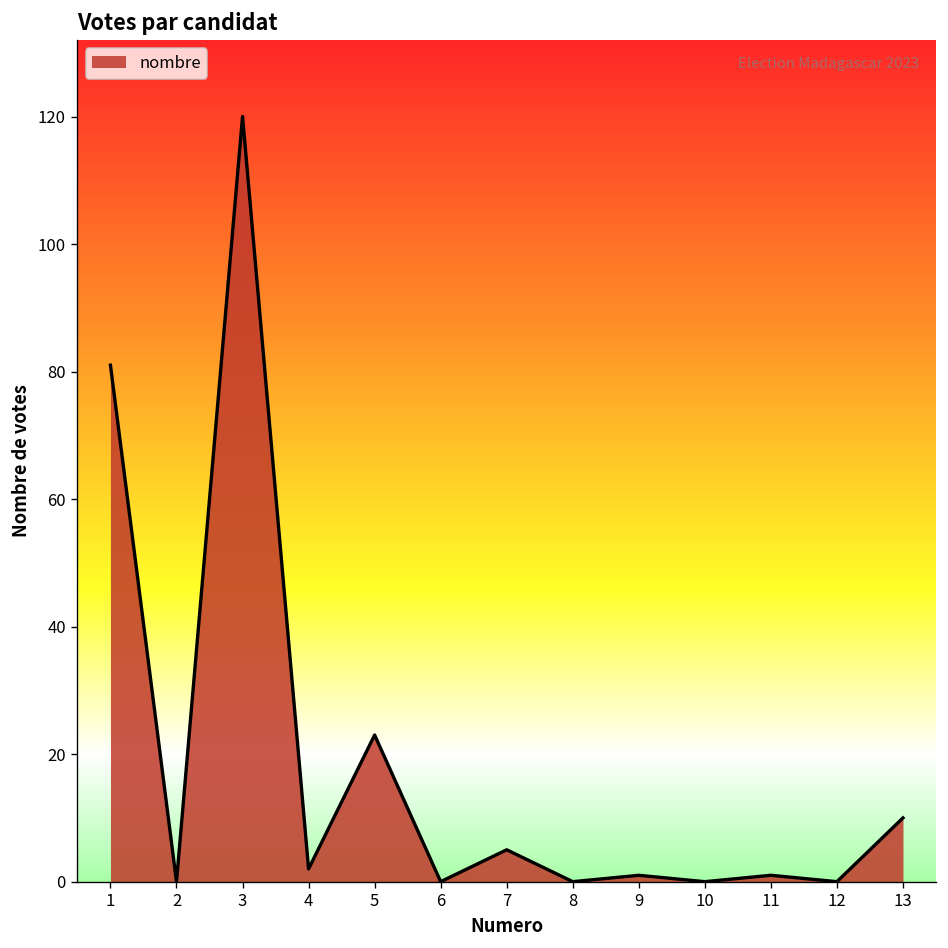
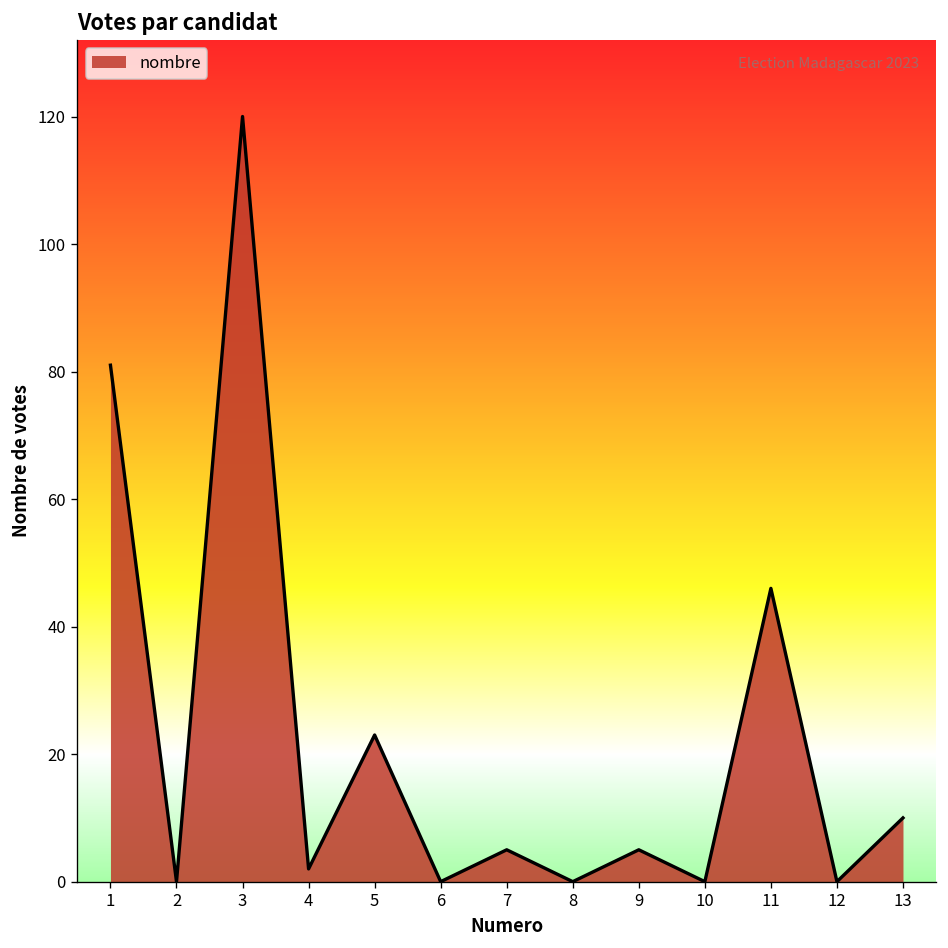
  {
    "1": 81,
    "2": 0,
    "3": 120,
    "4": 2,
    "5": 23,
    "6": 0,
    "7": 5,
    "8": 0,
-   "9": 1,
+   "9": 5,
    "10": 0,
-   "11": 1,
+   "11": 46,
    "12": 0,
    "13": 10
  }
